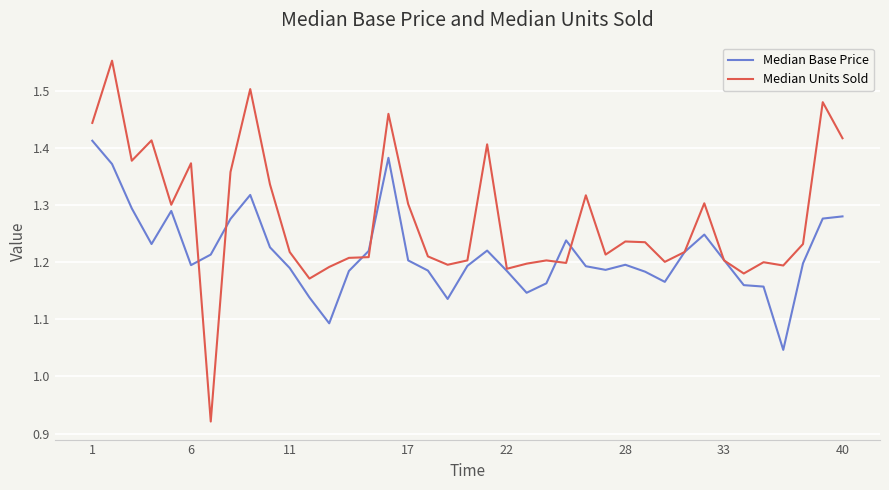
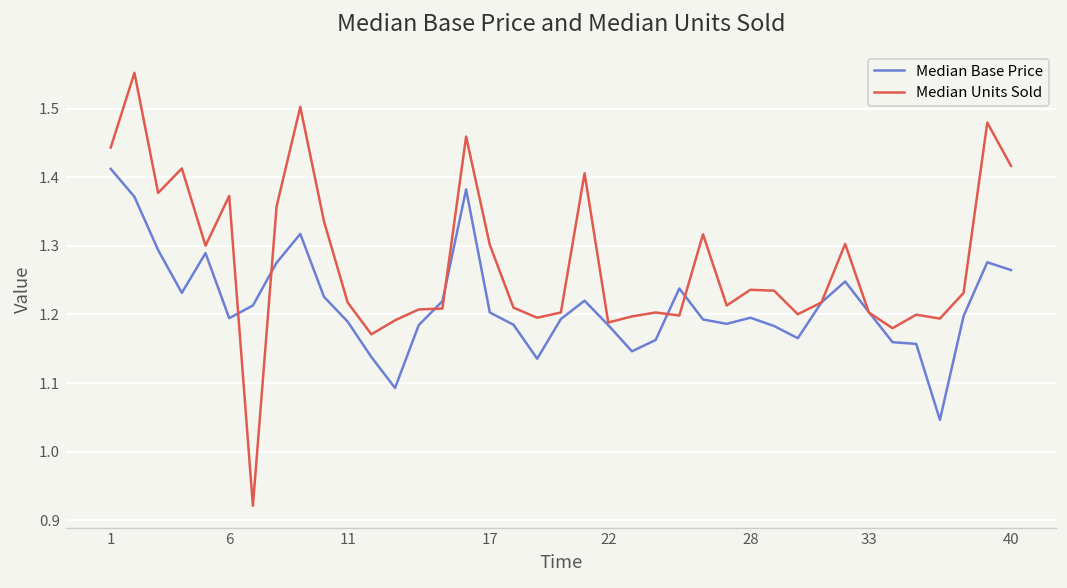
  {
    "Median Base Price": {
-     "40": 1.28
+     "40": 1.26
    },
    "Median Units Sold": {
      "40": 1.42
    }
  }
